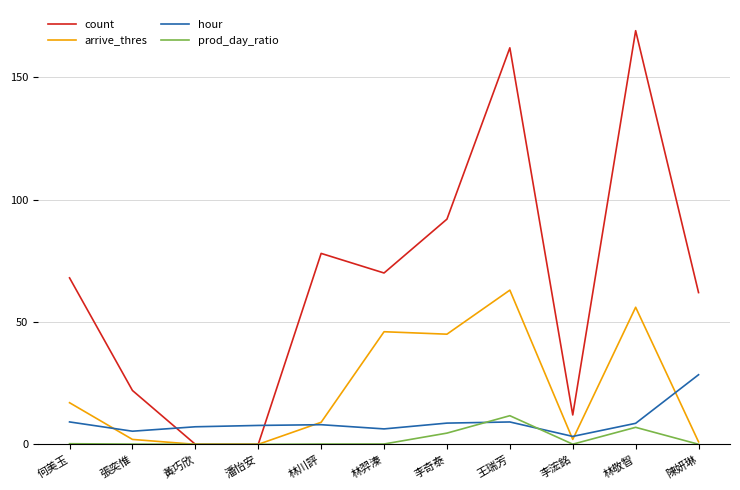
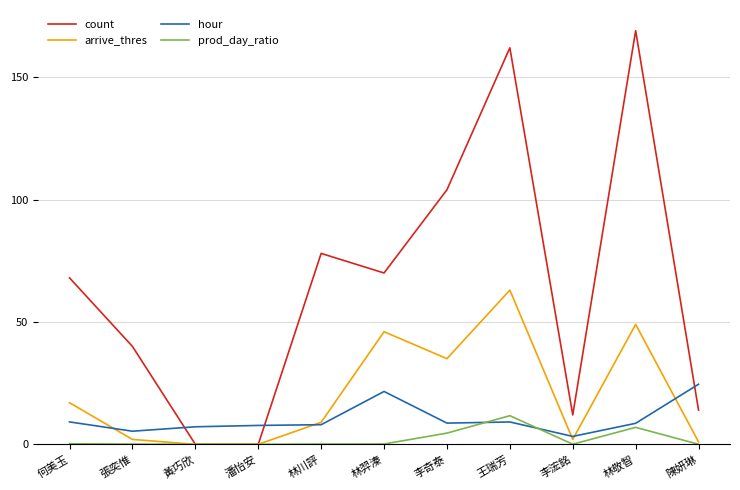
  {
    "count": {
      "何美玉": 68,
-     "張奕惟": 22,
+     "張奕惟": 40,
      "林川評": 78,
      "林羿溱": 70,
-     "李奇泰": 92,
+     "李奇泰": 104,
      "王瑞芳": 162,
      "李浤銘": 12,
      "林敬智": 169,
-     "陳妍琳": 62
+     "陳妍琳": 14
    },
    "arrive_thres": {
      "何美玉": 17,
      "張奕惟": 2,
      "林羿溱": 46,
-     "李奇泰": 45,
+     "李奇泰": 35,
      "王瑞芳": 63,
      "李浤銘": 2,
-     "林敬智": 56
+     "林敬智": 49
    },
    "hour": {
      "何美玉": 9,
      "張奕惟": 5,
      "黃巧欣": 7,
      "潘怡安": 8,
-     "林羿溱": 6,
+     "林羿溱": 22,
      "李奇泰": 9,
      "王瑞芳": 9,
      "李浤銘": 3,
      "林敬智": 9,
-     "陳妍琳": 28
+     "陳妍琳": 25
    },
    "prod_day_ratio": {
      "何美玉": 0,
      "張奕惟": 0,
      "林川評": 0,
      "林羿溱": 0,
      "李奇泰": 5,
      "王瑞芳": 12,
      "李浤銘": 0,
      "林敬智": 7
    }
  }
